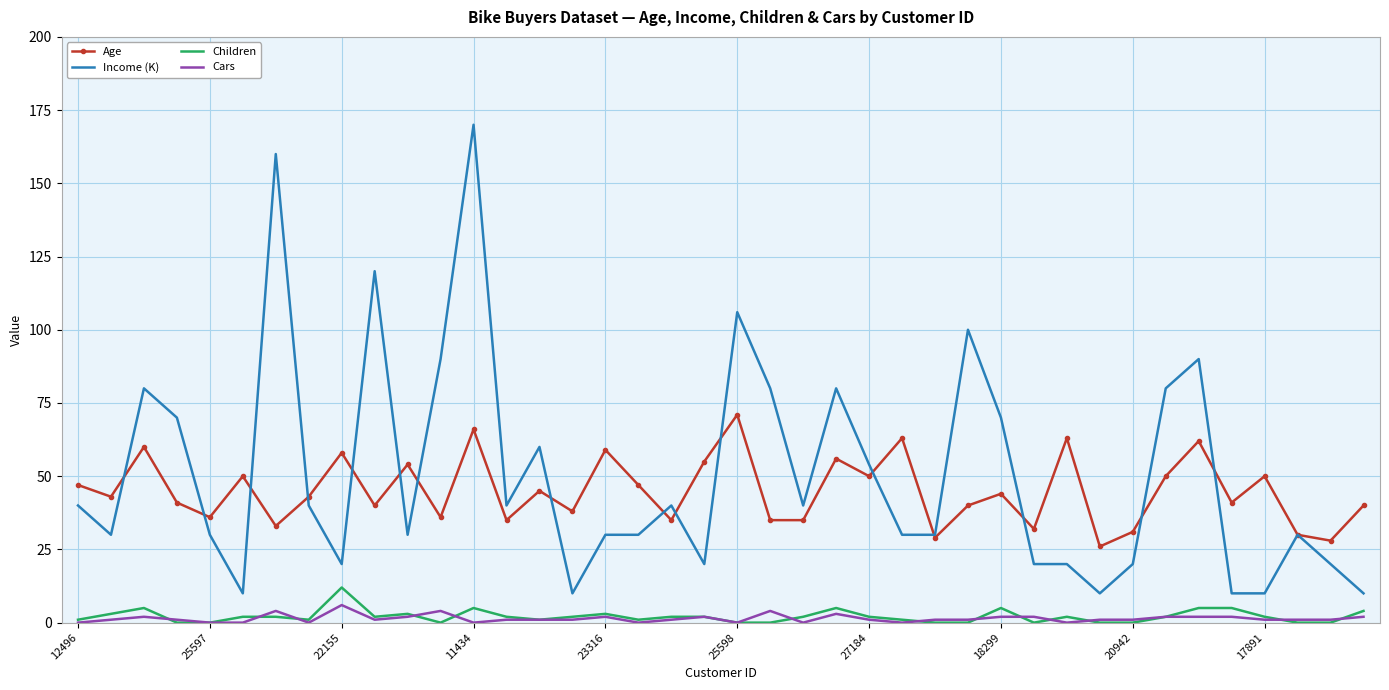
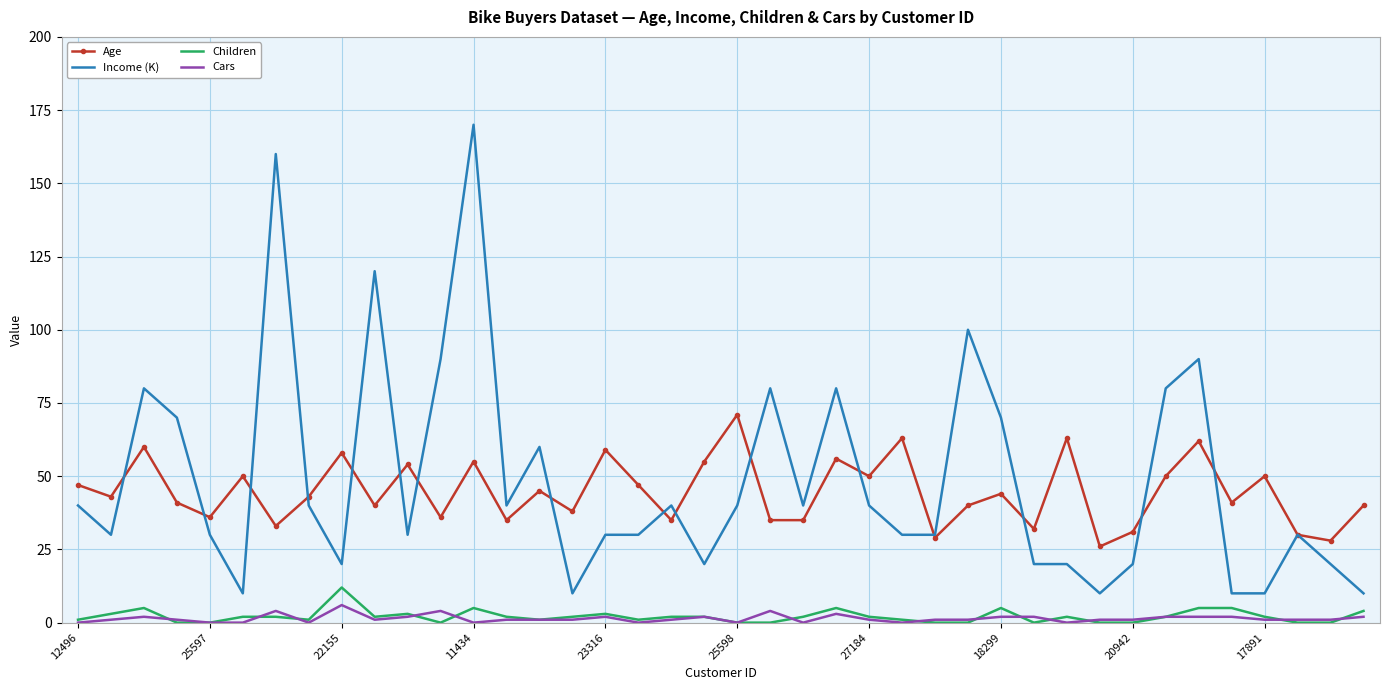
  {
    "Age": {
      "12496": 47,
      "25597": 36,
      "22155": 58,
-     "11434": 66,
+     "11434": 55,
      "23316": 59,
      "25598": 71,
      "27184": 50,
      "18299": 44,
      "20942": 31,
      "17891": 50
    },
    "Income (K)": {
      "12496": 40,
      "25597": 30,
      "22155": 20,
      "11434": 170,
      "23316": 30,
-     "25598": 106,
-     "27184": 54,
+     "25598": 40,
+     "27184": 40,
      "18299": 70,
      "20942": 20,
      "17891": 10
    },
    "Children": {
      "12496": 1,
      "22155": 12,
      "11434": 5,
      "23316": 3,
      "27184": 2,
      "18299": 5,
      "20942": 0,
      "17891": 2
    },
    "Cars": {
      "12496": 0,
      "22155": 6,
      "11434": 0,
      "23316": 2,
      "27184": 1,
      "18299": 2,
      "20942": 1,
      "17891": 1
    }
  }
